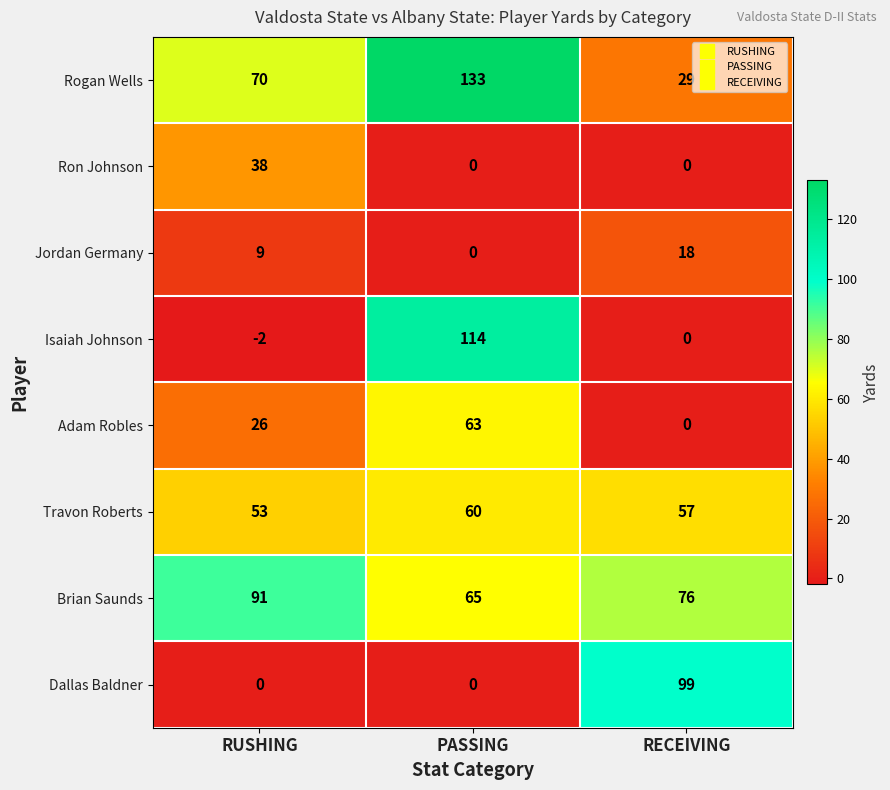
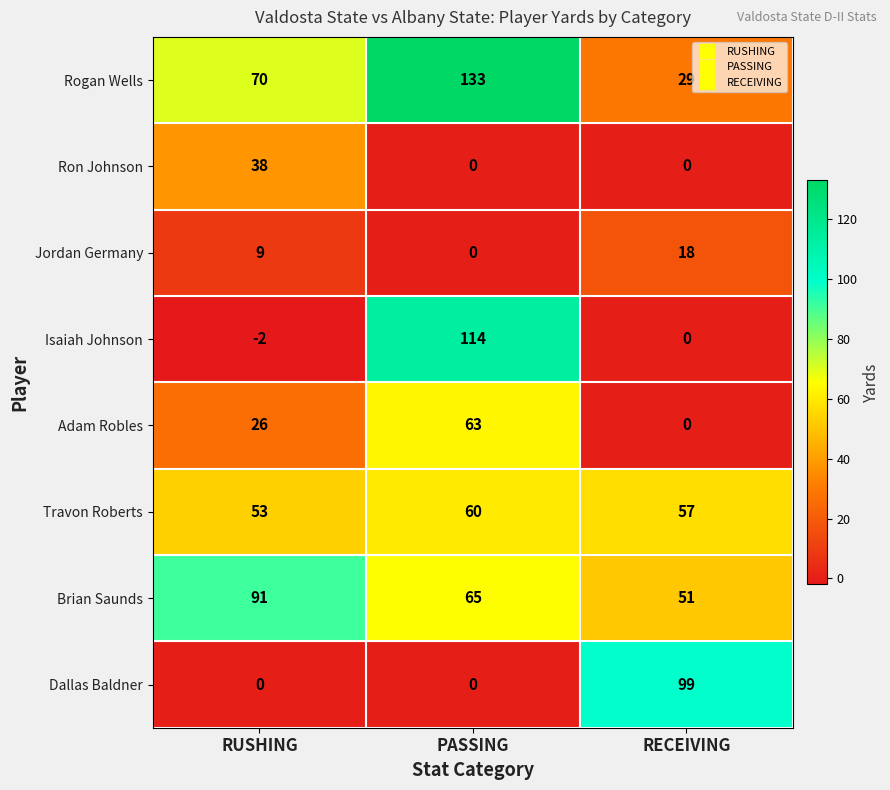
  {
    "Rogan Wells": {
      "RUSHING": 70,
      "PASSING": 133
    },
    "Ron Johnson": {
      "RUSHING": 38,
      "PASSING": 0,
      "RECEIVING": 0
    },
    "Jordan Germany": {
      "RUSHING": 9,
      "PASSING": 0,
      "RECEIVING": 18
    },
    "Isaiah Johnson": {
      "RUSHING": -2,
      "PASSING": 114,
      "RECEIVING": 0
    },
    "Adam Robles": {
      "RUSHING": 26,
      "PASSING": 63,
      "RECEIVING": 0
    },
    "Travon Roberts": {
      "RUSHING": 53,
      "PASSING": 60,
      "RECEIVING": 57
    },
    "Brian Saunds": {
      "RUSHING": 91,
      "PASSING": 65,
-     "RECEIVING": 76
+     "RECEIVING": 51
    },
    "Dallas Baldner": {
      "RUSHING": 0,
      "PASSING": 0,
      "RECEIVING": 99
    }
  }
